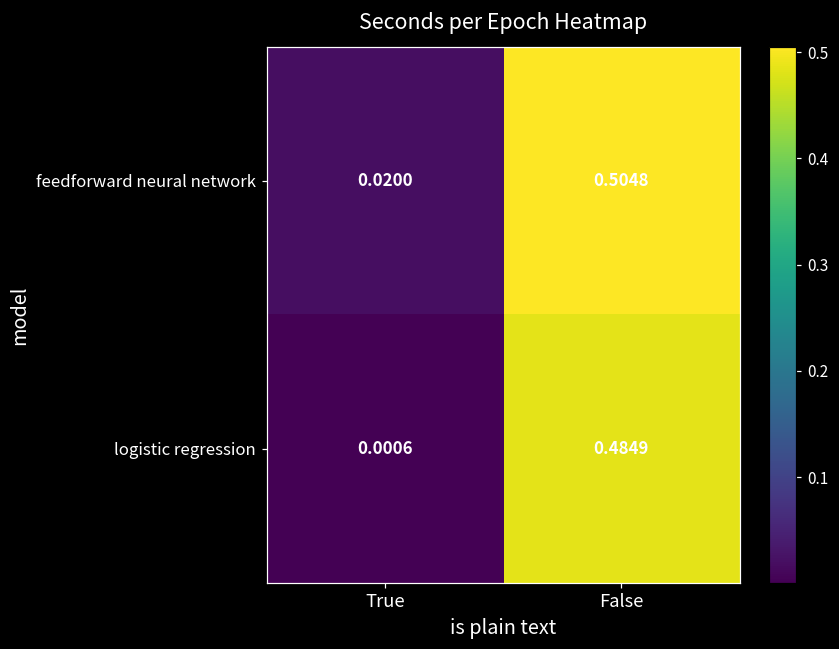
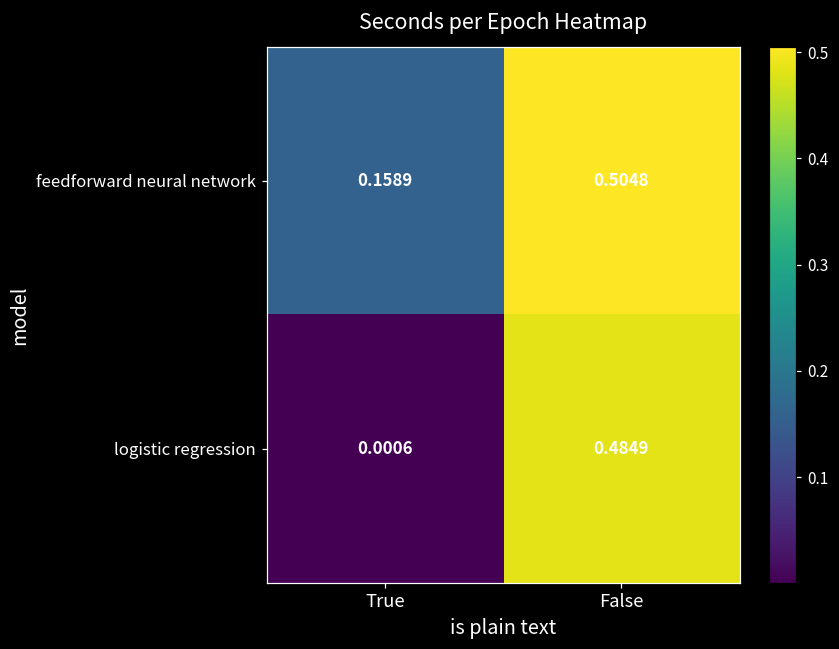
  {
    "feedforward neural network": {
-     "True": 0.0200,
+     "True": 0.1589,
      "False": 0.5048
    },
    "logistic regression": {
      "True": 0.0006,
      "False": 0.4849
    }
  }
